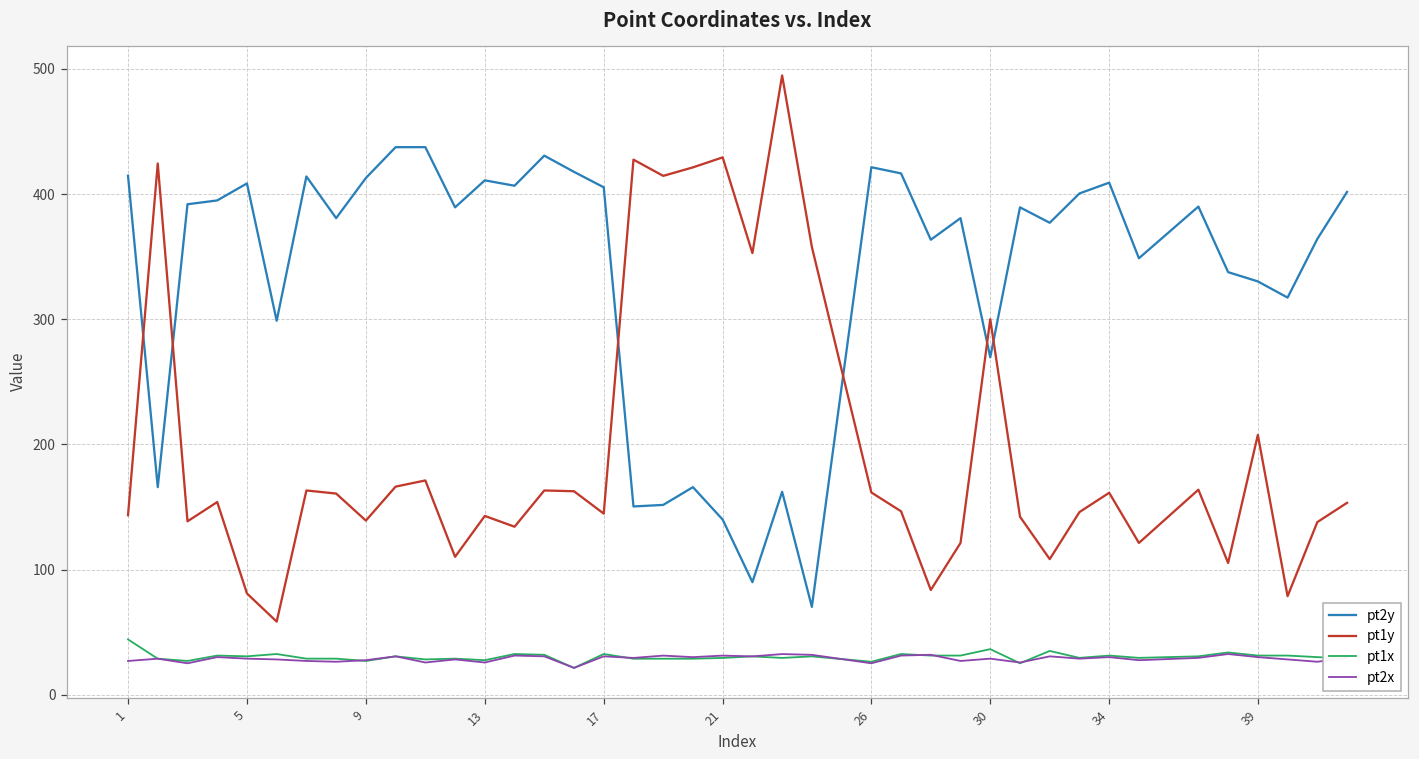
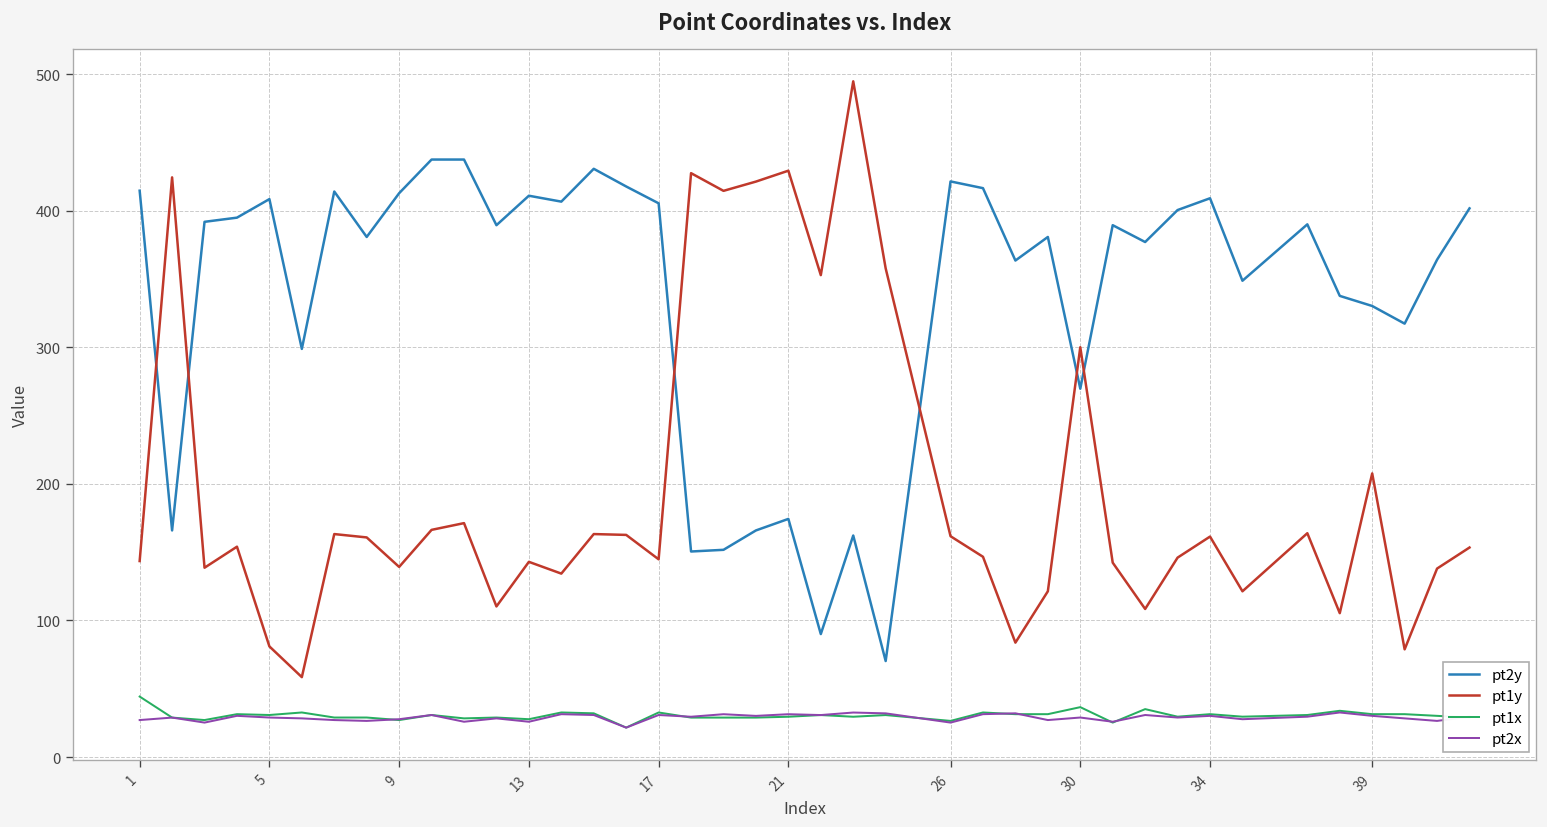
  {
    "pt2y": {
      "1": 415,
      "5": 408,
      "9": 413,
      "13": 411,
      "17": 405,
-     "21": 140,
+     "21": 174,
      "26": 421,
      "30": 270,
      "34": 409,
      "39": 330
    },
    "pt1y": {
      "1": 144,
      "5": 81,
      "9": 139,
      "13": 143,
      "17": 145,
      "21": 429,
      "26": 162,
      "30": 300,
      "34": 161,
      "39": 208
    },
    "pt1x": {
      "1": 44,
      "30": 37
    },
    "pt2x": {
      "1": 27,
      "30": 29
    }
  }
